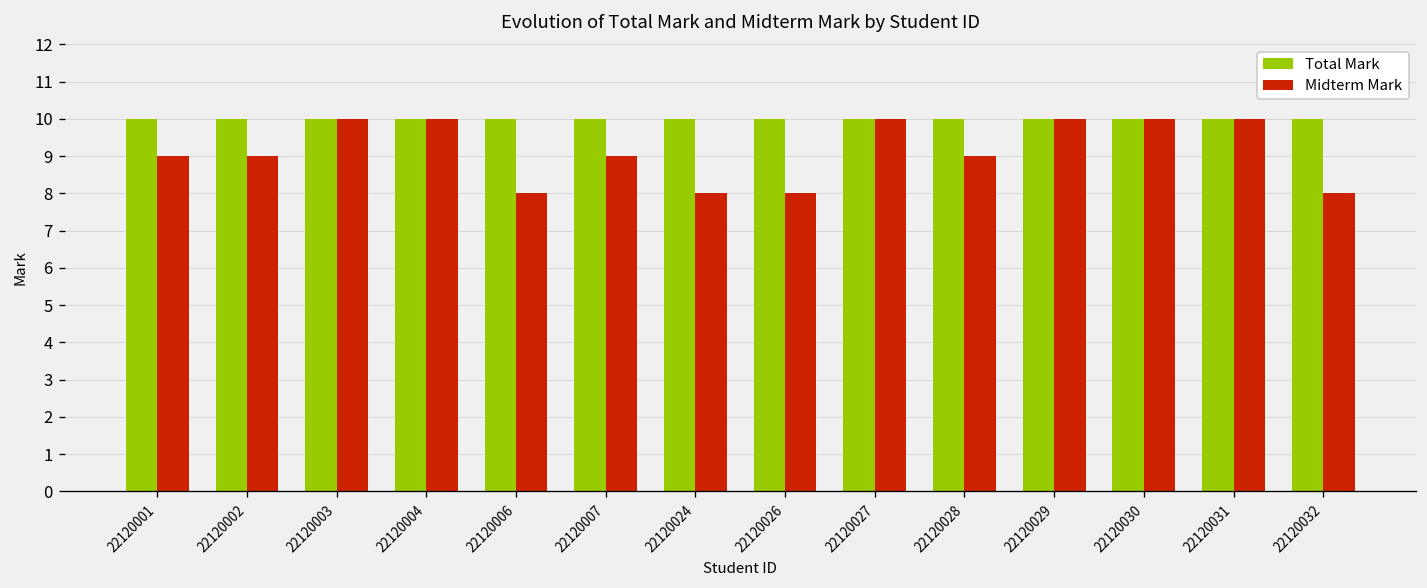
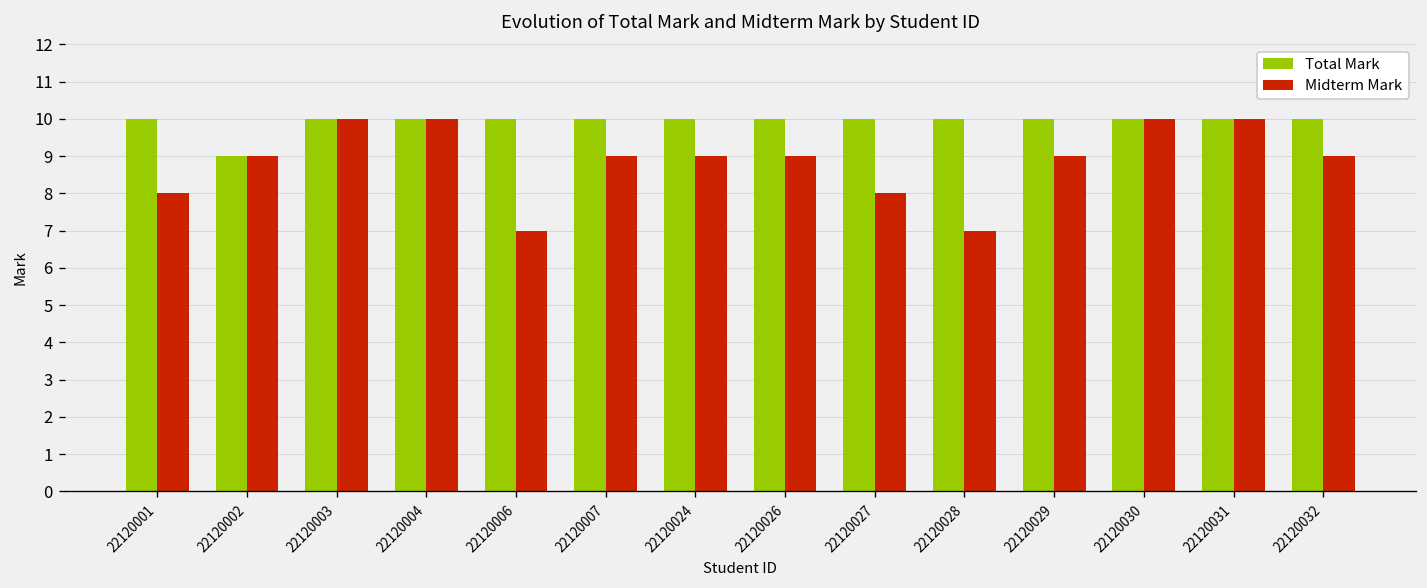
  {
    "Total Mark": {
      "22120001": 10,
-     "22120002": 10,
+     "22120002": 9,
      "22120003": 10,
      "22120004": 10,
      "22120006": 10,
      "22120007": 10,
      "22120024": 10,
      "22120026": 10,
      "22120027": 10,
      "22120028": 10,
      "22120029": 10,
      "22120030": 10,
      "22120031": 10,
      "22120032": 10
    },
    "Midterm Mark": {
-     "22120001": 9,
+     "22120001": 8,
      "22120002": 9,
      "22120003": 10,
      "22120004": 10,
-     "22120006": 8,
+     "22120006": 7,
      "22120007": 9,
-     "22120024": 8,
-     "22120026": 8,
-     "22120027": 10,
-     "22120028": 9,
-     "22120029": 10,
+     "22120024": 9,
+     "22120026": 9,
+     "22120027": 8,
+     "22120028": 7,
+     "22120029": 9,
      "22120030": 10,
      "22120031": 10,
-     "22120032": 8
+     "22120032": 9
    }
  }
